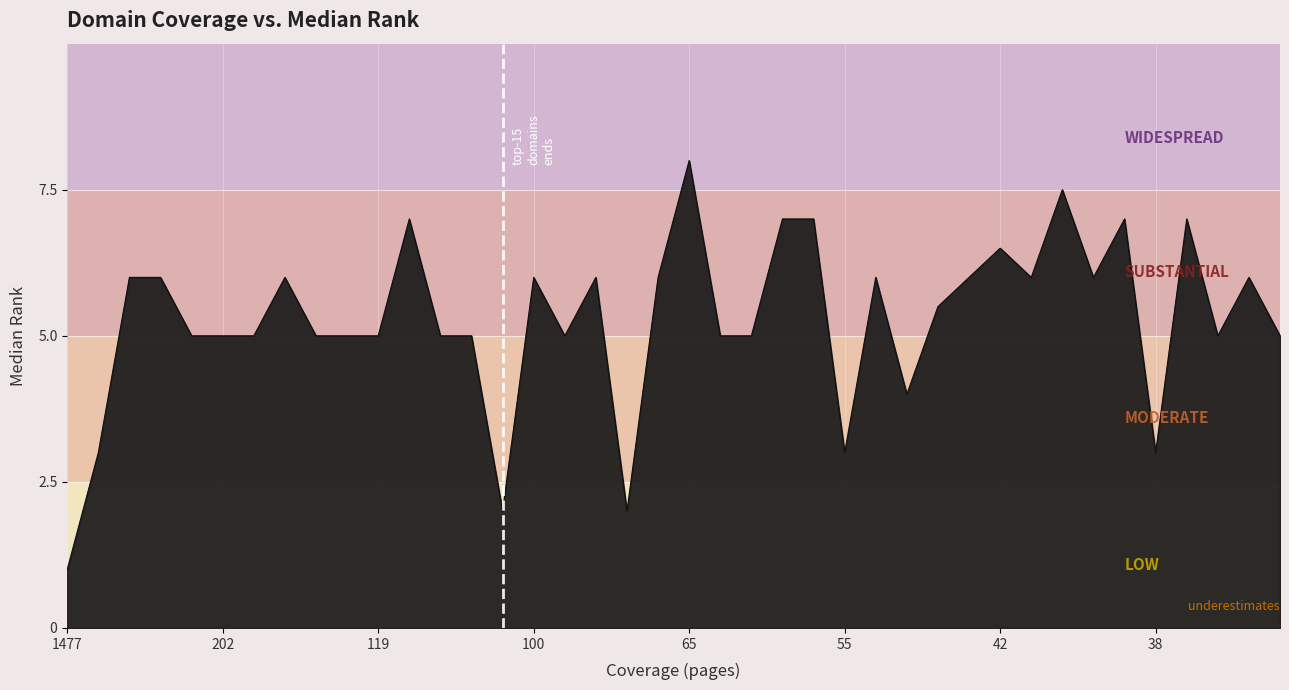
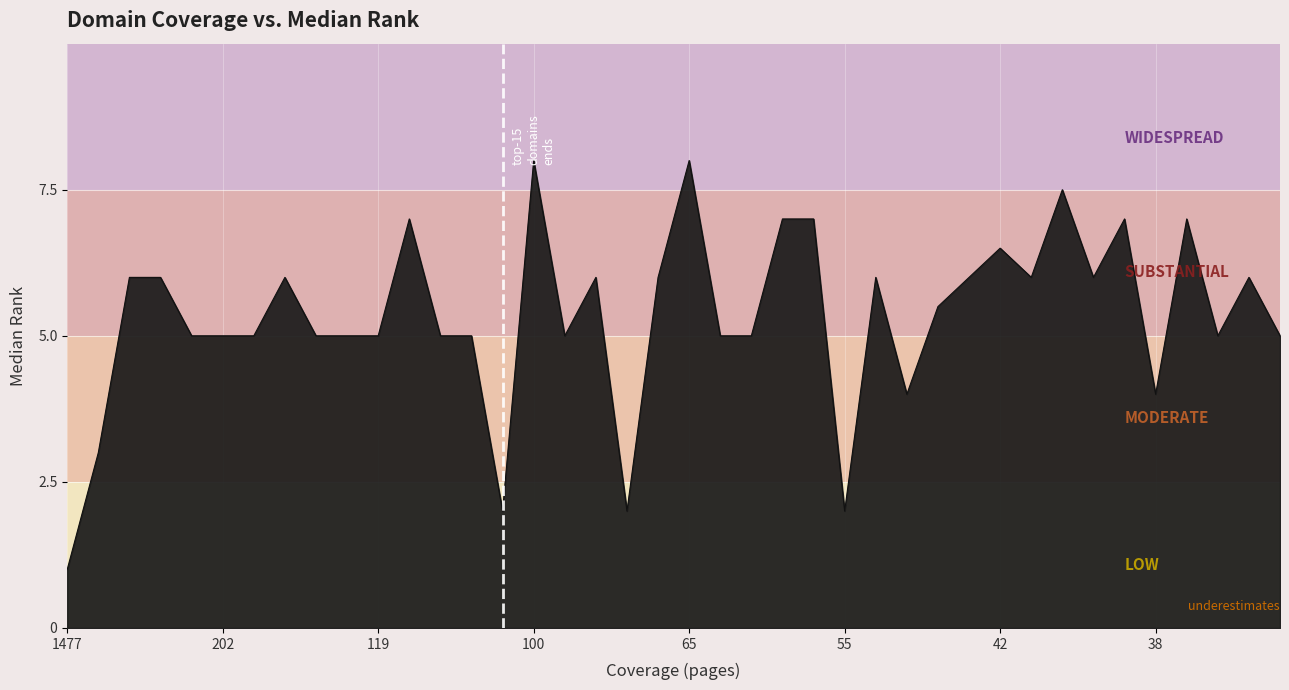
  {
    "1477": 1,
    "202": 5,
    "119": 5,
-   "100": 6,
+   "100": 8,
    "65": 8,
-   "55": 3,
+   "55": 2,
    "42": 6.5,
-   "38": 3
+   "38": 4
  }
